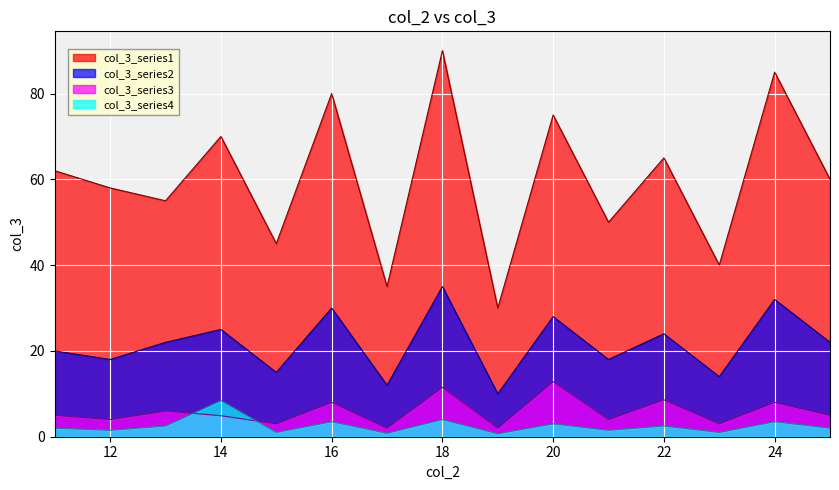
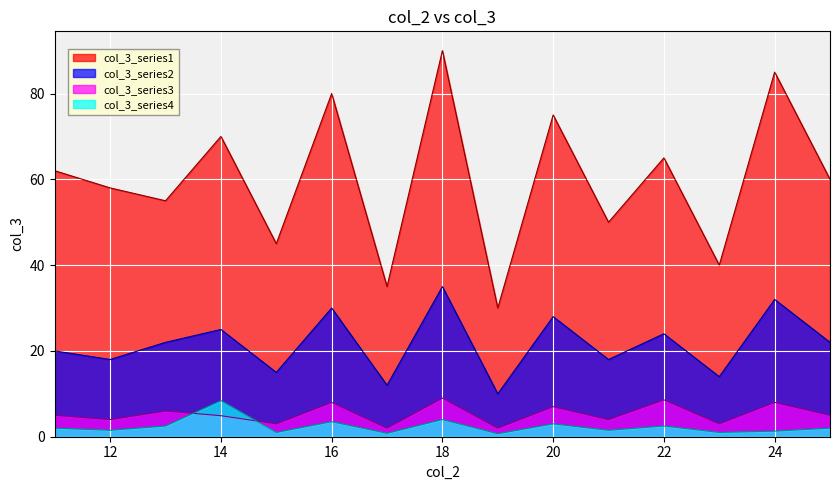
  {
    "col_3_series1": {
      "12": 58,
      "14": 70,
      "16": 80,
      "18": 90,
      "20": 75,
      "22": 65,
      "24": 85
    },
    "col_3_series2": {
      "12": 18,
      "14": 25,
      "16": 30,
      "18": 35,
      "20": 28,
      "22": 24,
      "24": 32
    },
    "col_3_series3": {
      "12": 4,
      "14": 5,
      "16": 8,
-     "18": 12,
-     "20": 13,
+     "18": 9,
+     "20": 7,
      "22": 9,
      "24": 8
    },
    "col_3_series4": {
      "12": 2,
      "14": 8,
      "16": 4,
      "18": 4,
      "20": 3,
      "22": 3,
-     "24": 4
+     "24": 1
    }
  }
